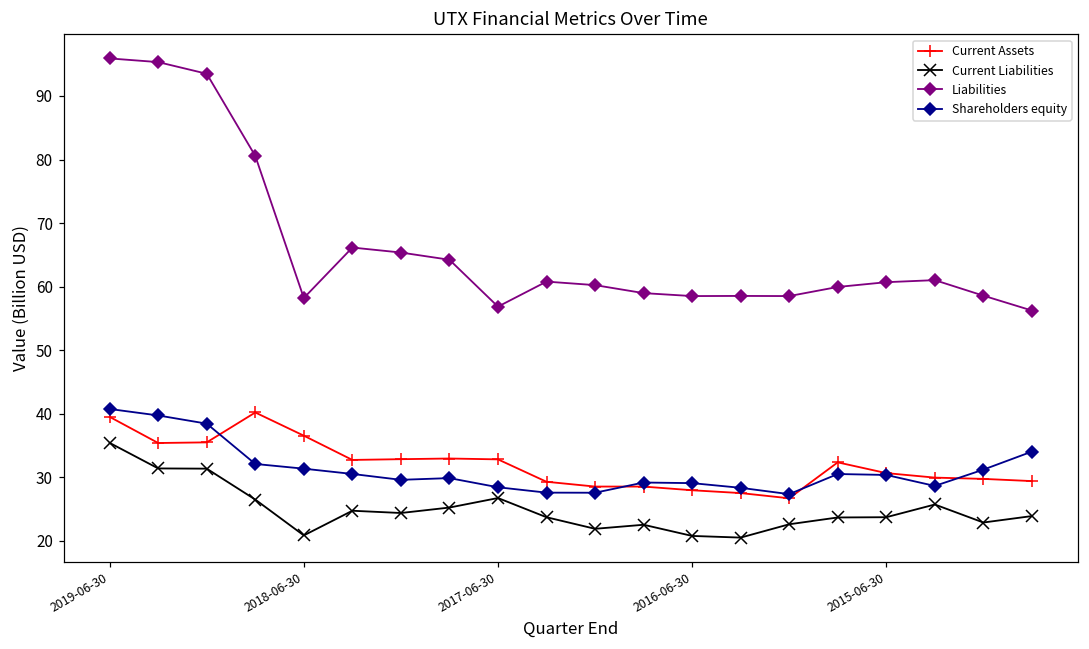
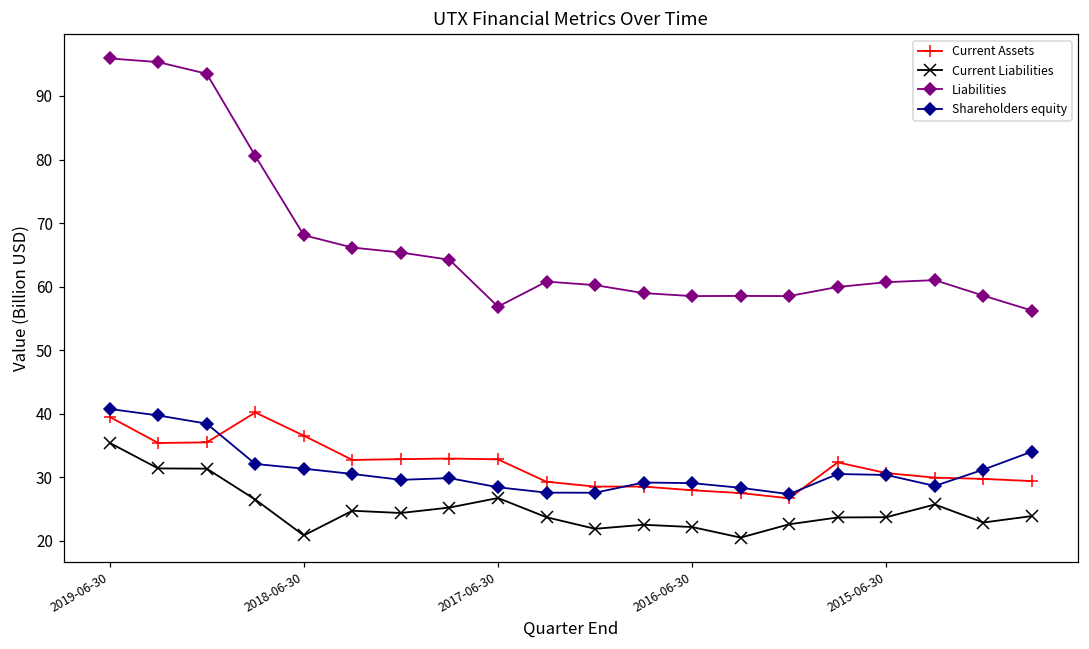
  {
    "Current Assets": {
      "2019-06-30": 40,
      "2018-06-30": 37,
      "2017-06-30": 33,
      "2016-06-30": 28
    },
    "Current Liabilities": {
      "2019-06-30": 35,
      "2018-06-30": 21,
      "2017-06-30": 27,
-     "2016-06-30": 21,
+     "2016-06-30": 22,
      "2015-06-30": 24
    },
    "Liabilities": {
      "2019-06-30": 96,
-     "2018-06-30": 58,
+     "2018-06-30": 68,
      "2017-06-30": 57,
      "2016-06-30": 59,
      "2015-06-30": 61
    },
    "Shareholders equity": {
      "2019-06-30": 41,
      "2018-06-30": 31,
      "2017-06-30": 28,
      "2016-06-30": 29
    }
  }
